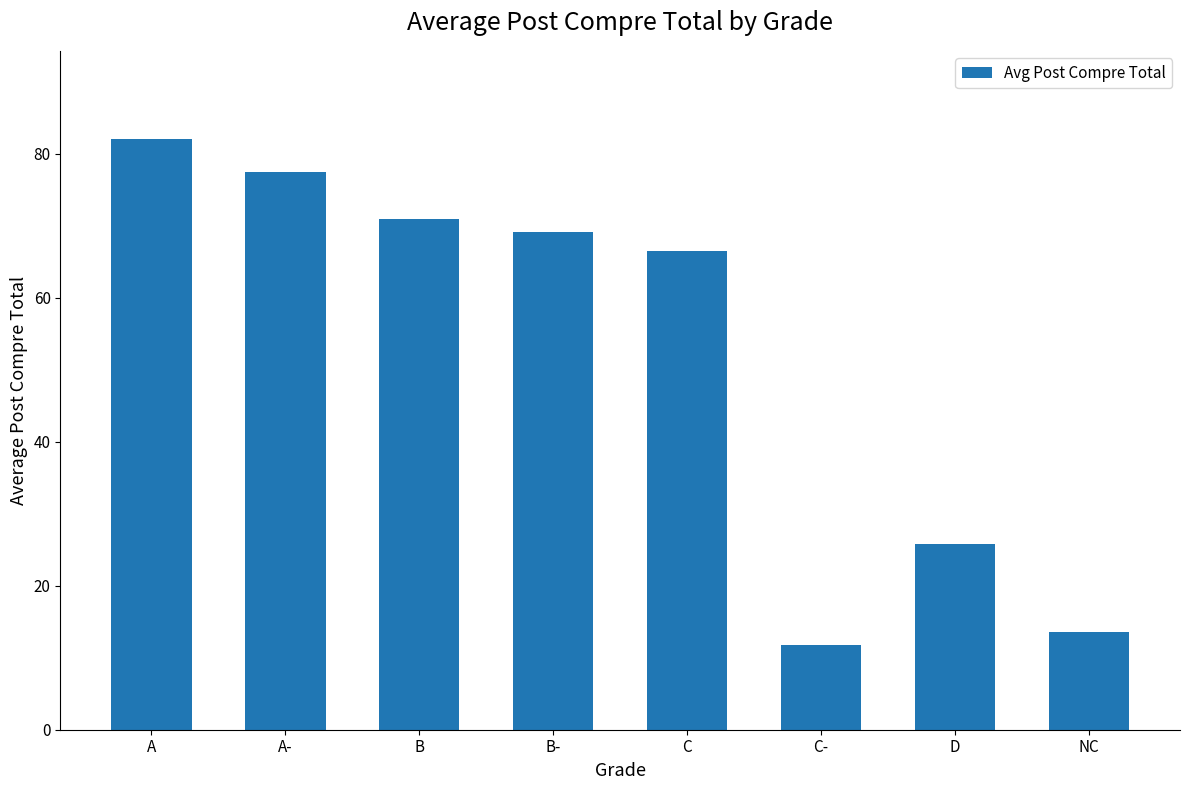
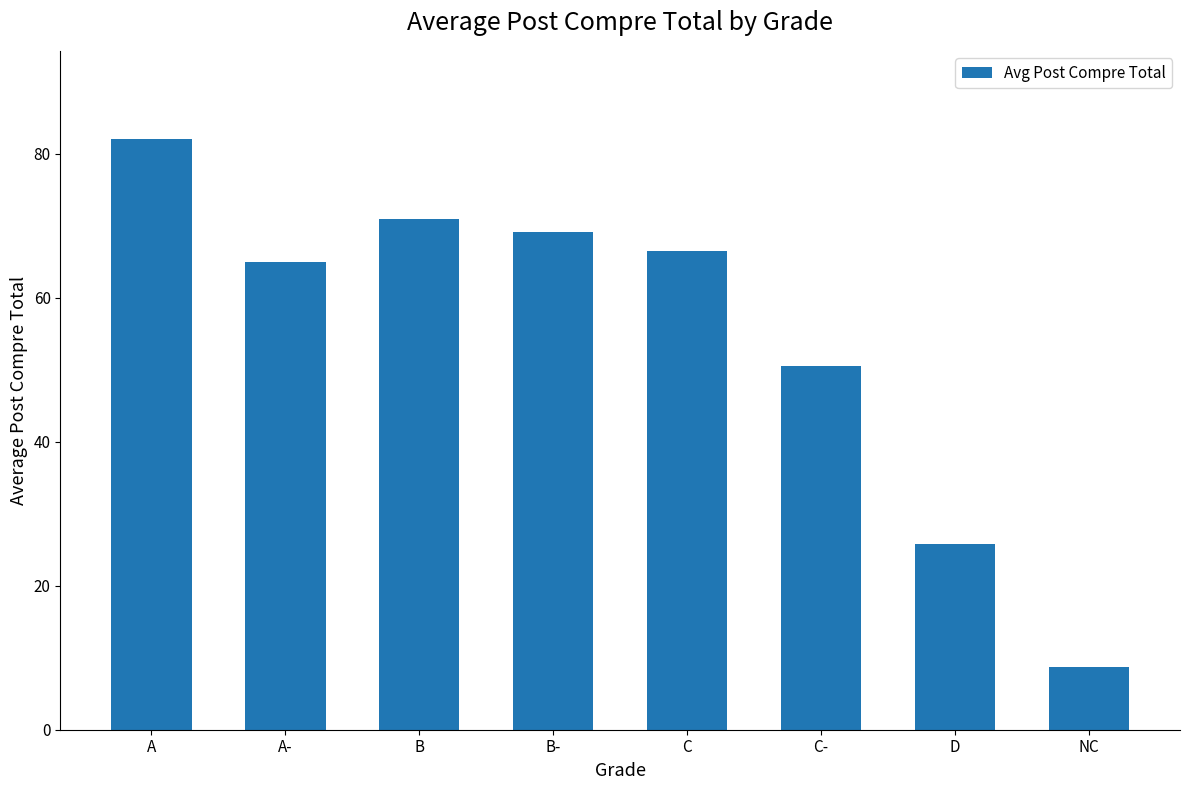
  {
    "A": 82,
-   "A-": 78,
+   "A-": 65,
    "B": 71,
    "B-": 69,
    "C": 67,
-   "C-": 12,
+   "C-": 51,
    "D": 26,
-   "NC": 14
+   "NC": 9
  }
